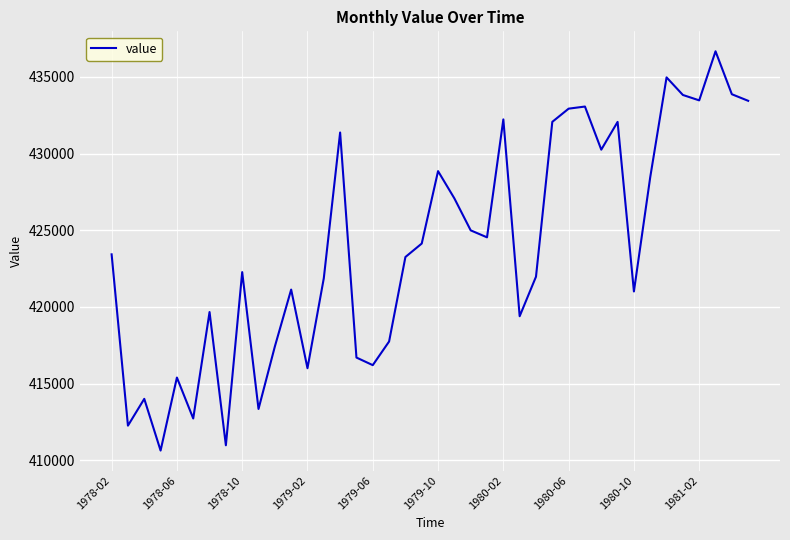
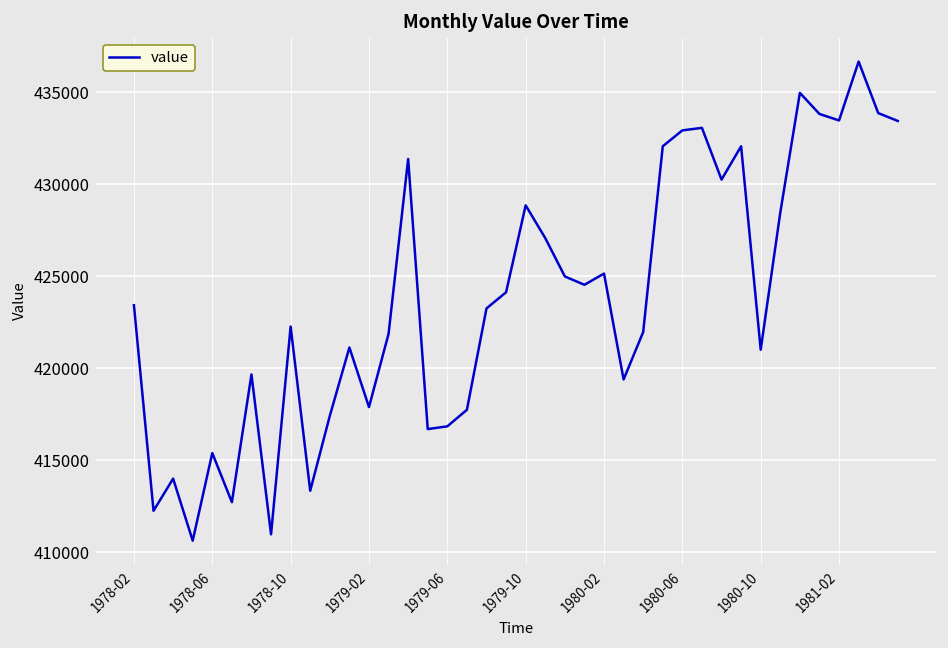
  {
    "1978-02": 423400,
    "1978-06": 415400,
    "1978-10": 422300,
-   "1979-02": 416000,
-   "1979-06": 416200,
+   "1979-02": 417900,
+   "1979-06": 416800,
    "1979-10": 428900,
-   "1980-02": 432200,
+   "1980-02": 425100,
    "1980-06": 432900,
    "1980-10": 421000,
    "1981-02": 433500
  }
